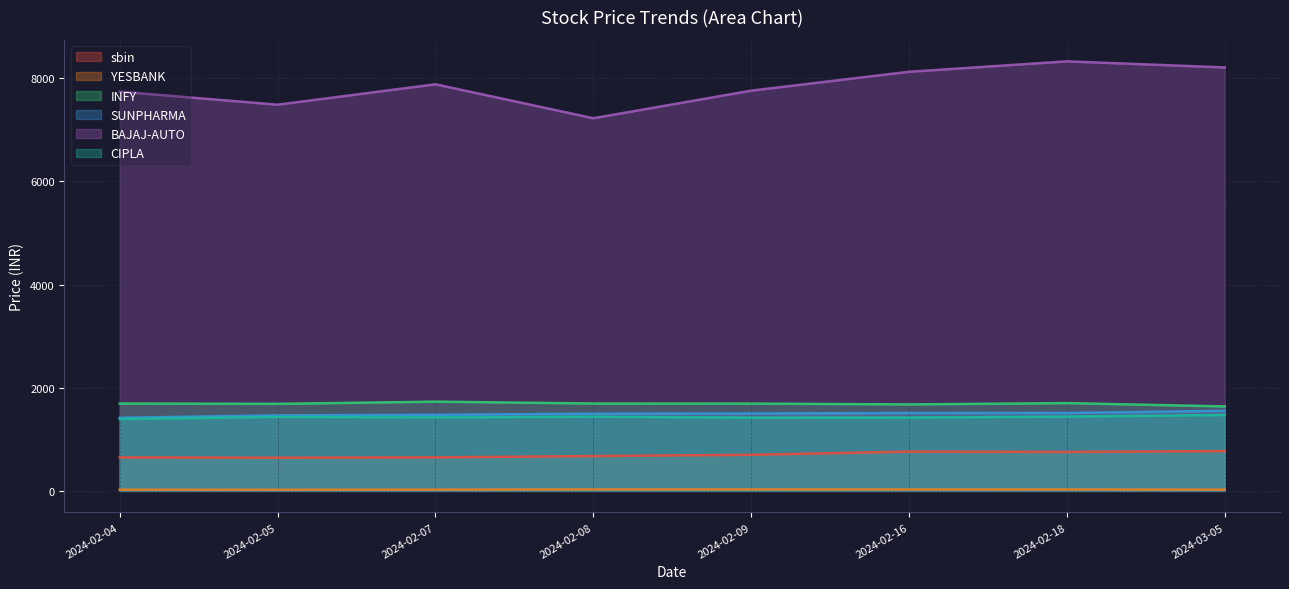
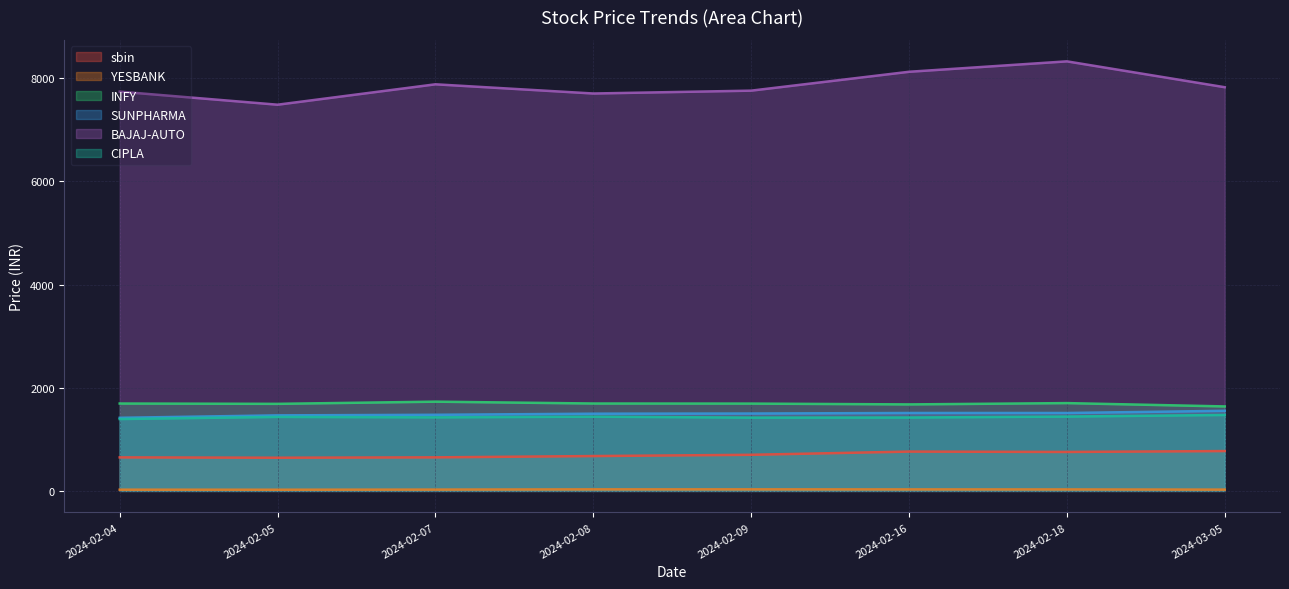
  {
    "BAJAJ-AUTO": {
      "2024-02-05": 7500,
      "2024-02-07": 7900,
-     "2024-02-08": 7200,
+     "2024-02-08": 7700,
      "2024-02-09": 7800,
      "2024-02-16": 8100,
      "2024-02-18": 8300,
-     "2024-03-05": 8200
+     "2024-03-05": 7800
    }
  }
